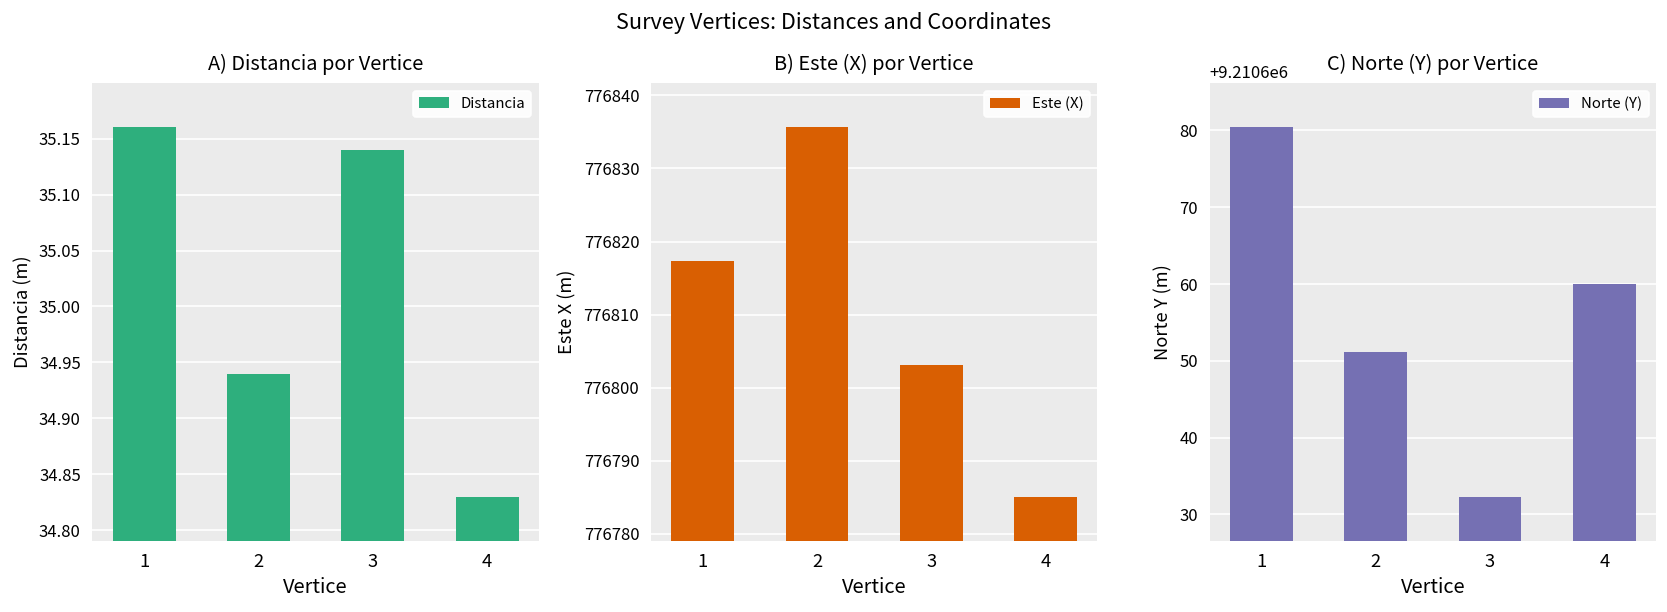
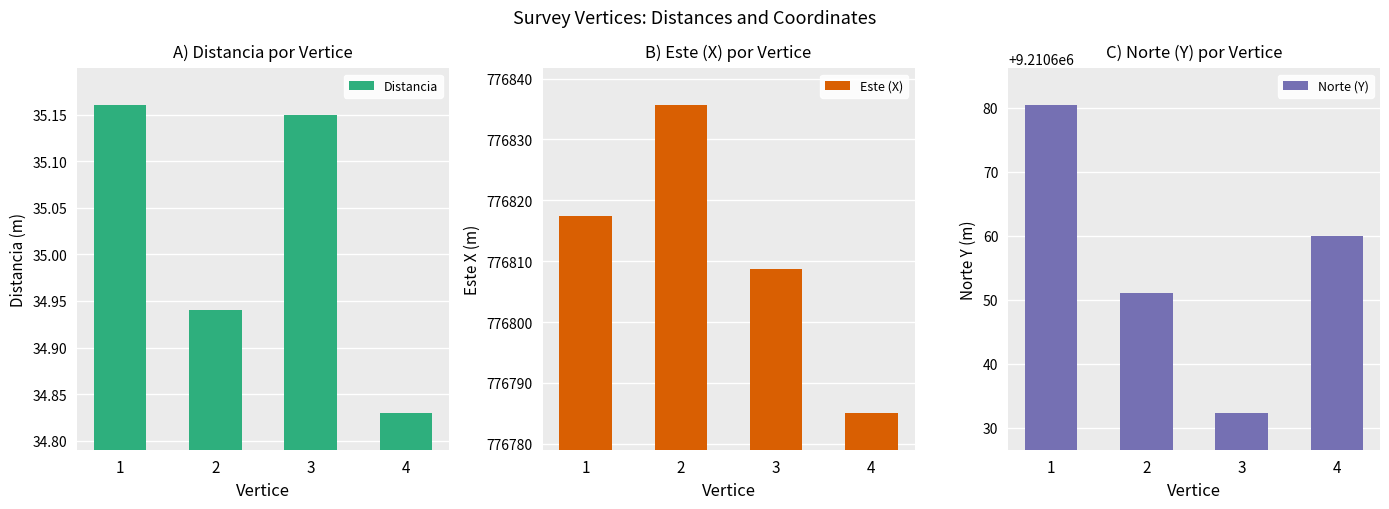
  {
    "A) Distancia por Vertice": {
      "1": 35.16,
      "2": 34.94,
-     "3": 35.14,
+     "3": 35.15,
      "4": 34.83
    },
    "B) Este (X) por Vertice": {
      "1": 776817,
      "2": 776836,
-     "3": 776803,
+     "3": 776809,
      "4": 776785
    },
    "C) Norte (Y) por Vertice": {
      "1": 9210680,
      "2": 9210651,
      "3": 9210632,
      "4": 9210660
    }
  }
